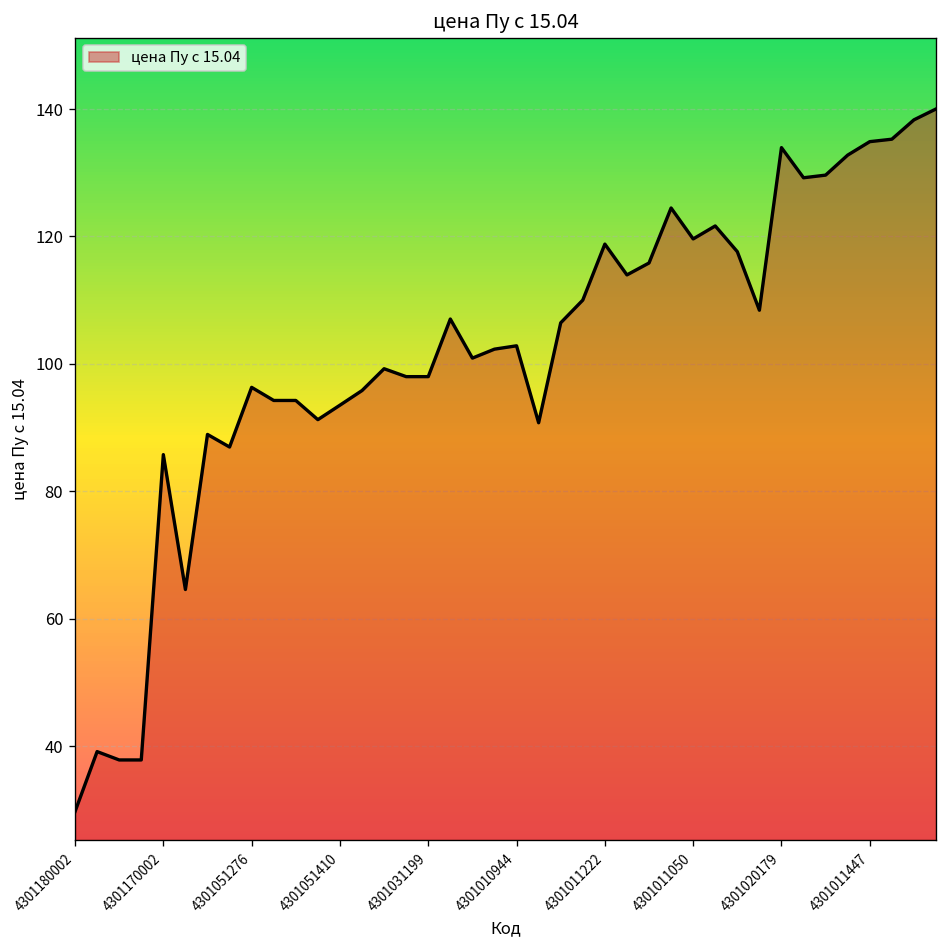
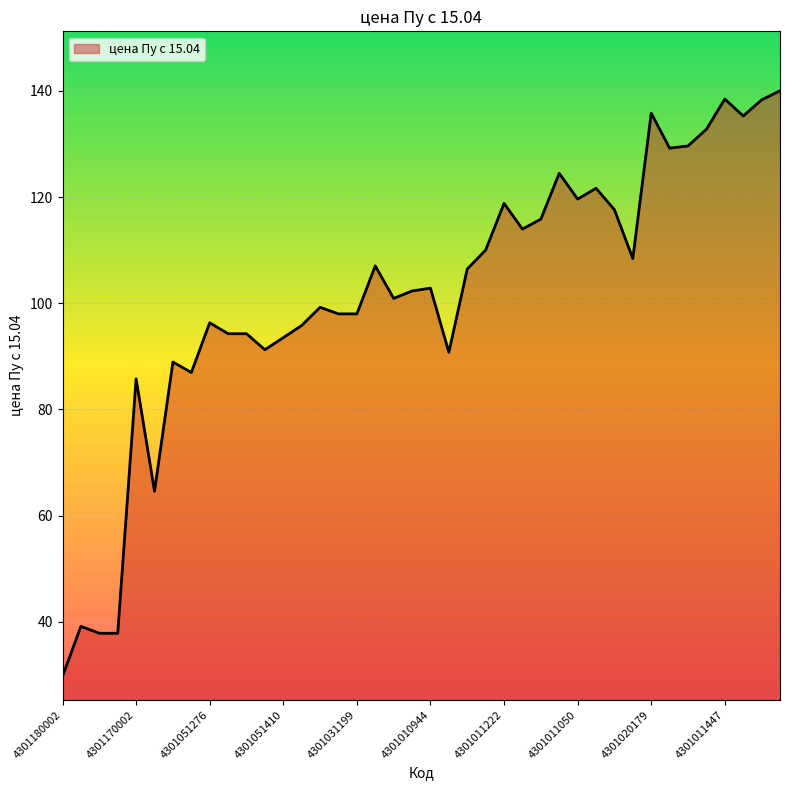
  {
    "4301180002": 30,
    "4301170002": 86,
    "4301051276": 96,
    "4301051410": 94,
    "4301031199": 98,
    "4301010944": 103,
    "4301011222": 119,
    "4301011050": 120,
-   "4301020179": 134,
-   "4301011447": 135
+   "4301020179": 136,
+   "4301011447": 138
  }
